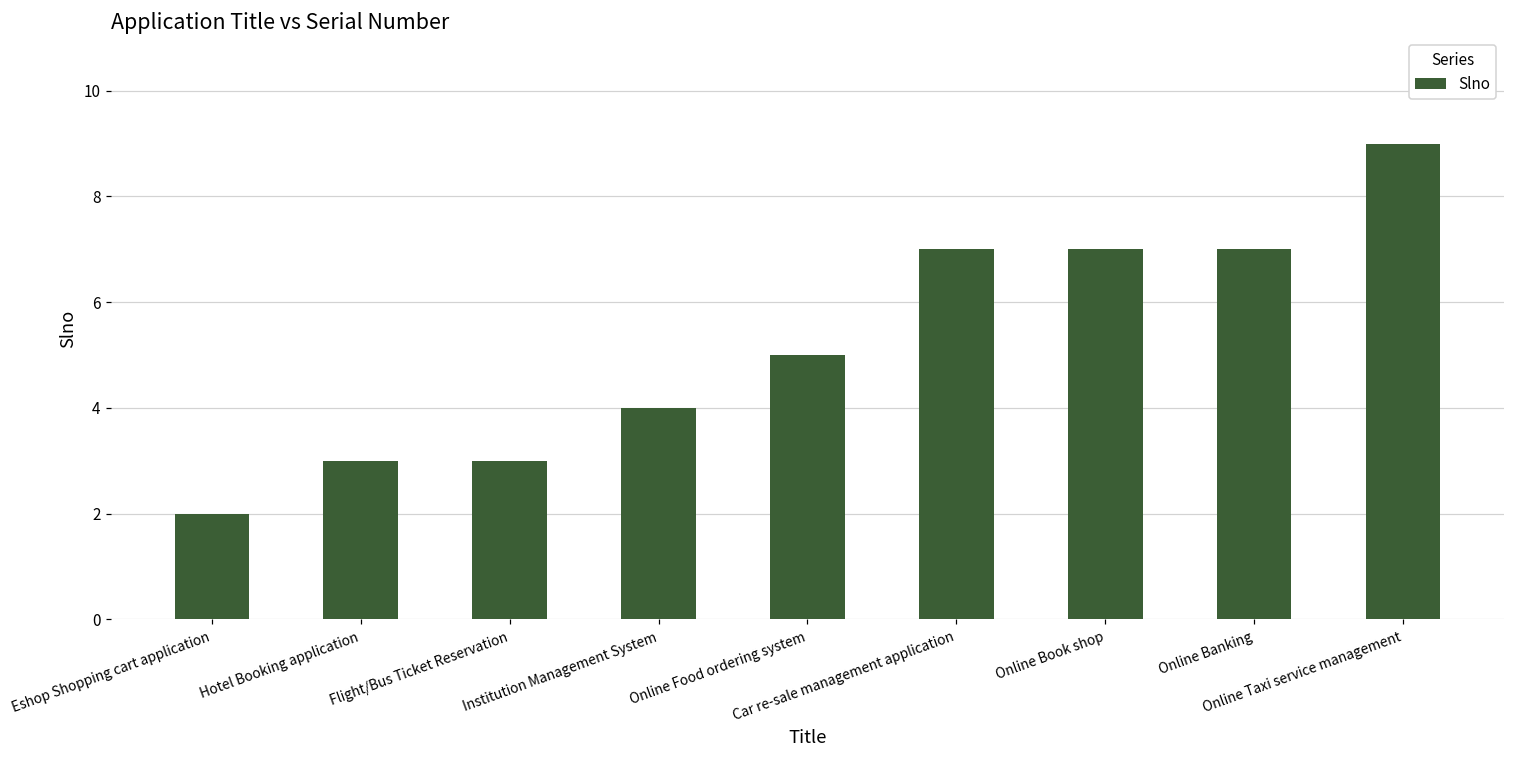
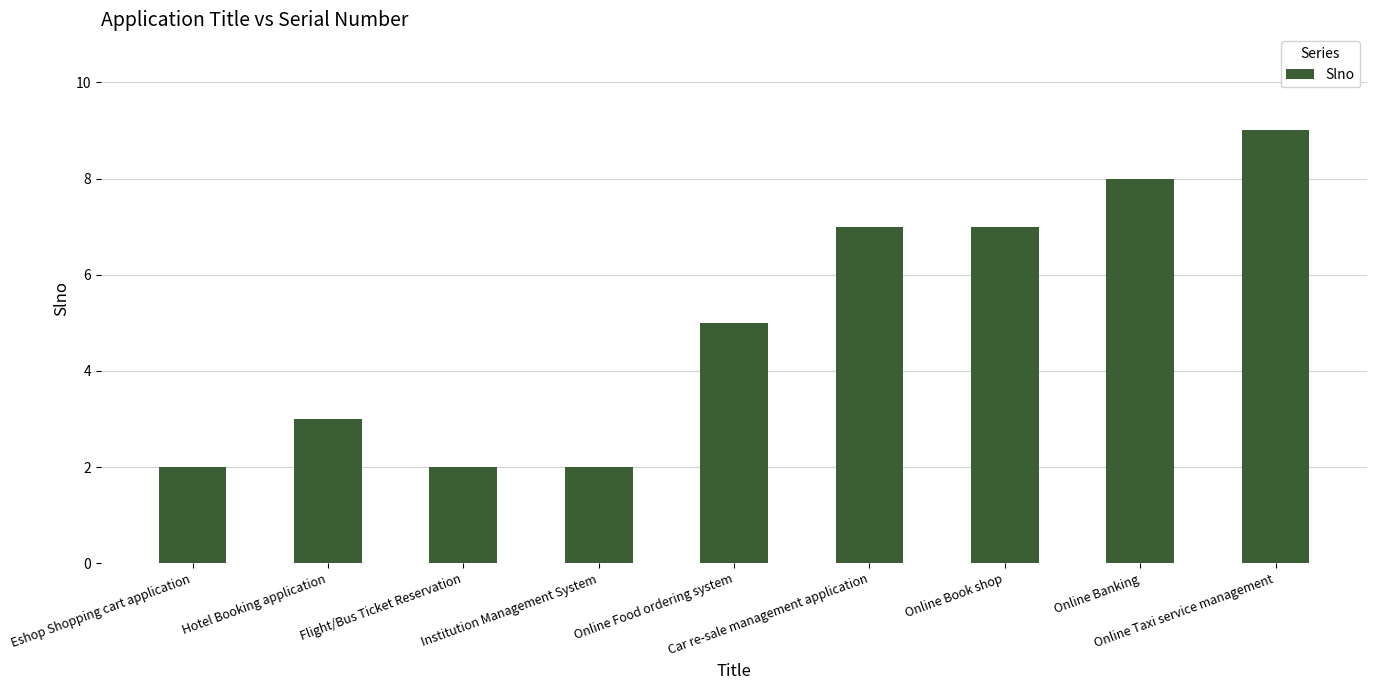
  {
    "Eshop Shopping cart application": 2,
    "Hotel Booking application": 3,
-   "Flight/Bus Ticket Reservation": 3,
-   "Institution Management System": 4,
+   "Flight/Bus Ticket Reservation": 2,
+   "Institution Management System": 2,
    "Online Food ordering system": 5,
    "Car re-sale management application": 7,
    "Online Book shop": 7,
-   "Online Banking": 7,
+   "Online Banking": 8,
    "Online Taxi service management": 9
  }
